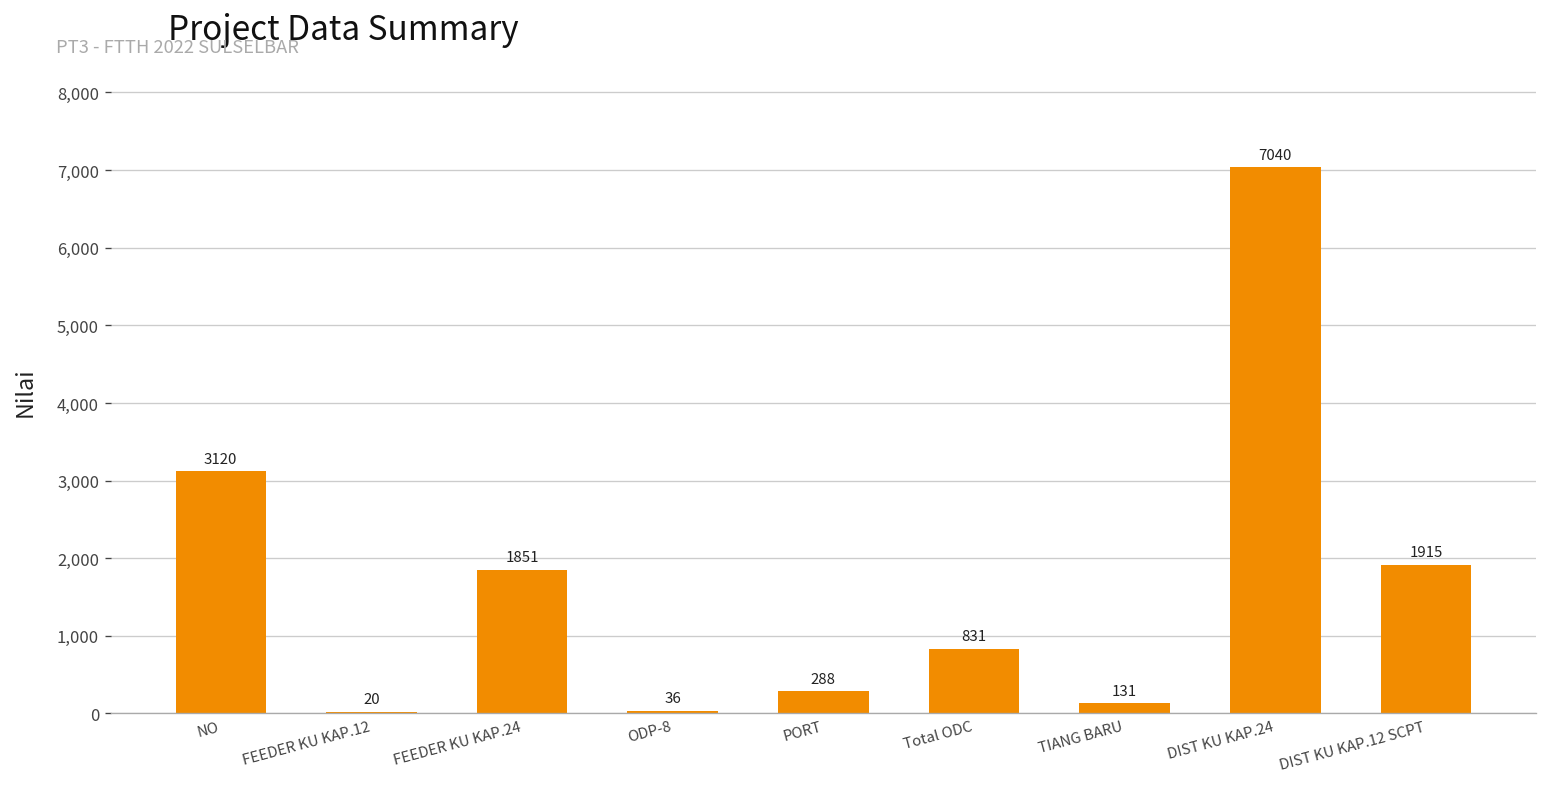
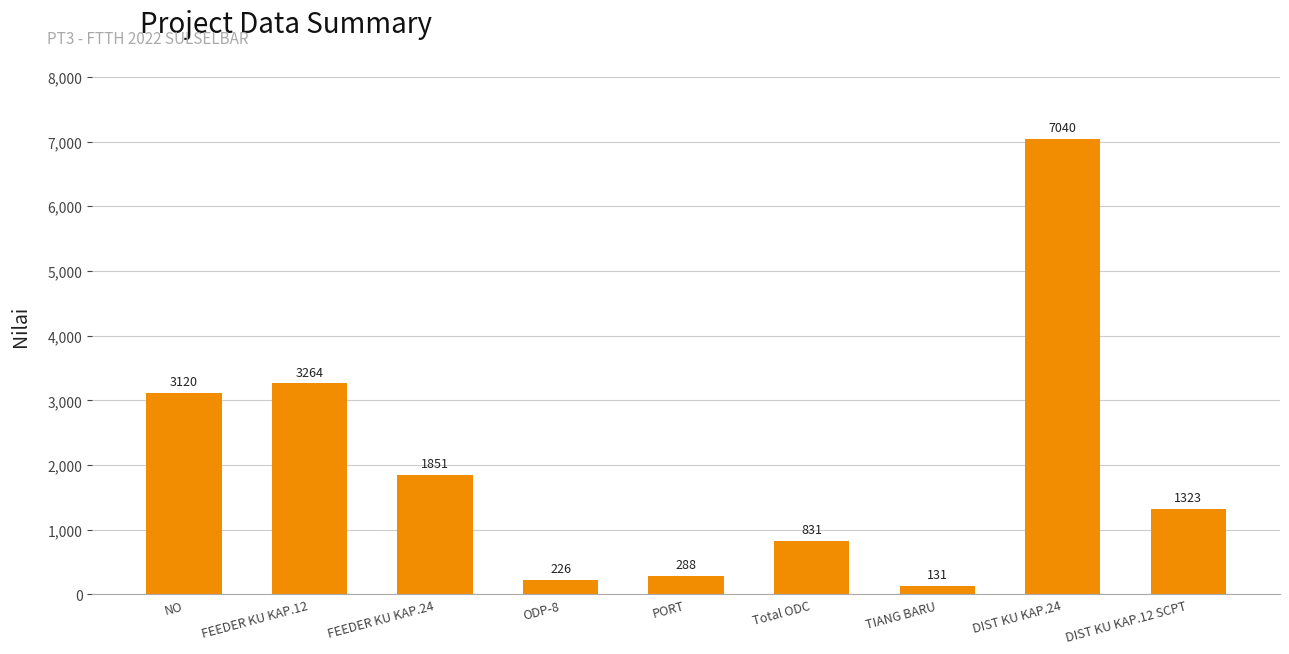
  {
    "NO": 3120,
-   "FEEDER KU KAP.12": 20,
+   "FEEDER KU KAP.12": 3264,
    "FEEDER KU KAP.24": 1851,
-   "ODP-8": 36,
+   "ODP-8": 226,
    "PORT": 288,
    "Total ODC": 831,
    "TIANG BARU": 131,
    "DIST KU KAP.24": 7040,
-   "DIST KU KAP.12 SCPT": 1915
+   "DIST KU KAP.12 SCPT": 1323
  }
